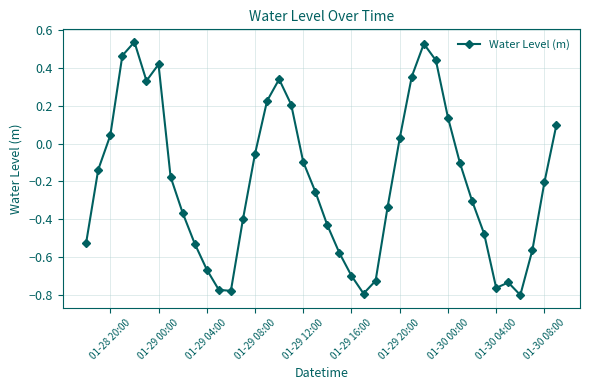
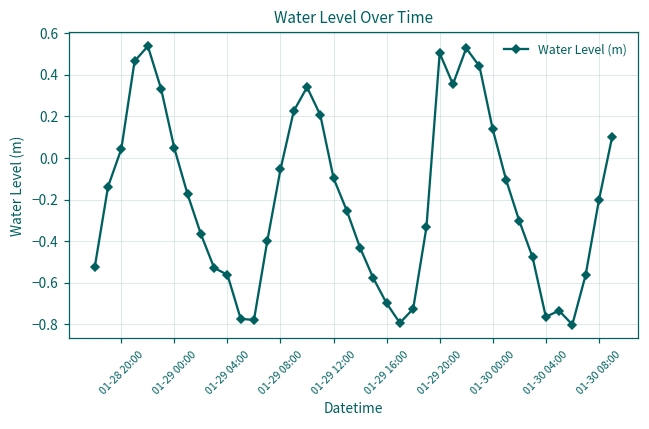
  {
    "01-28 20:00": 0.04,
-   "01-29 00:00": 0.42,
-   "01-29 04:00": -0.67,
+   "01-29 00:00": 0.05,
+   "01-29 04:00": -0.56,
    "01-29 08:00": -0.05,
    "01-29 12:00": -0.10,
    "01-29 16:00": -0.70,
-   "01-29 20:00": 0.03,
+   "01-29 20:00": 0.50,
    "01-30 00:00": 0.14,
    "01-30 04:00": -0.76,
    "01-30 08:00": -0.20
  }
